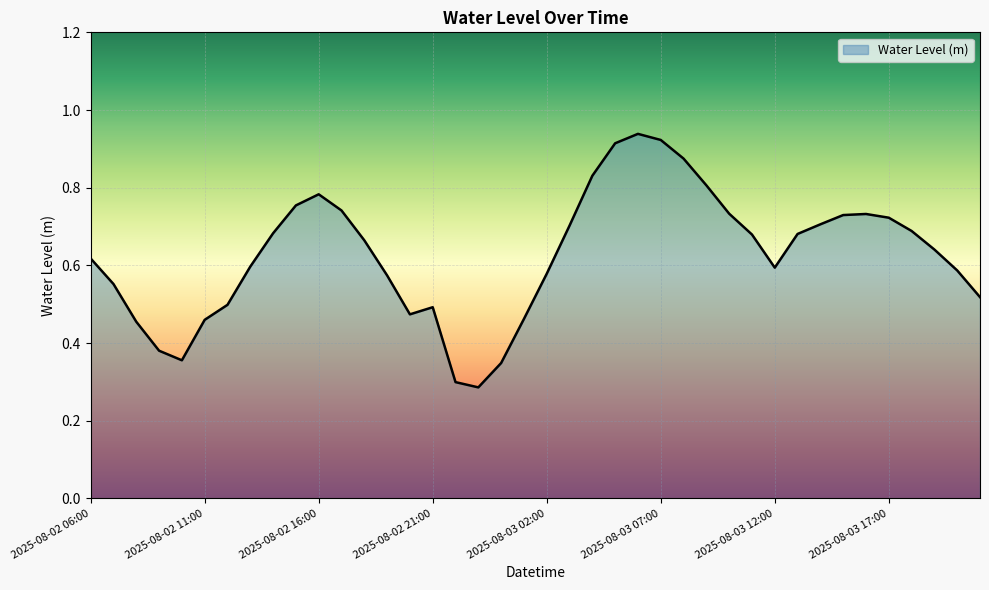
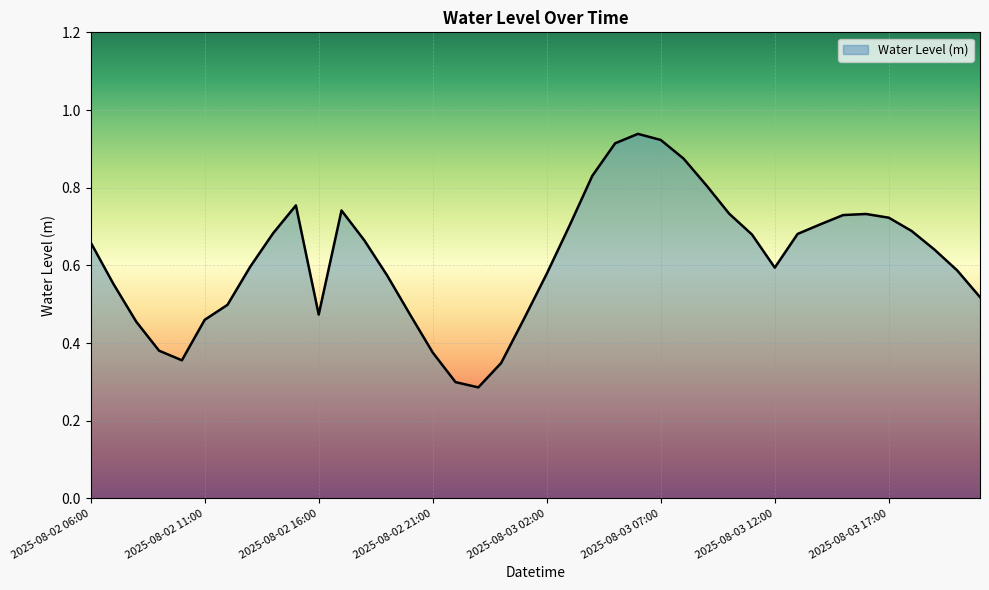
  {
-   "2025-08-02 06:00": 0.62,
+   "2025-08-02 06:00": 0.66,
    "2025-08-02 11:00": 0.46,
-   "2025-08-02 16:00": 0.78,
-   "2025-08-02 21:00": 0.49,
+   "2025-08-02 16:00": 0.47,
+   "2025-08-02 21:00": 0.38,
    "2025-08-03 02:00": 0.58,
    "2025-08-03 07:00": 0.92,
    "2025-08-03 12:00": 0.59,
    "2025-08-03 17:00": 0.72
  }
